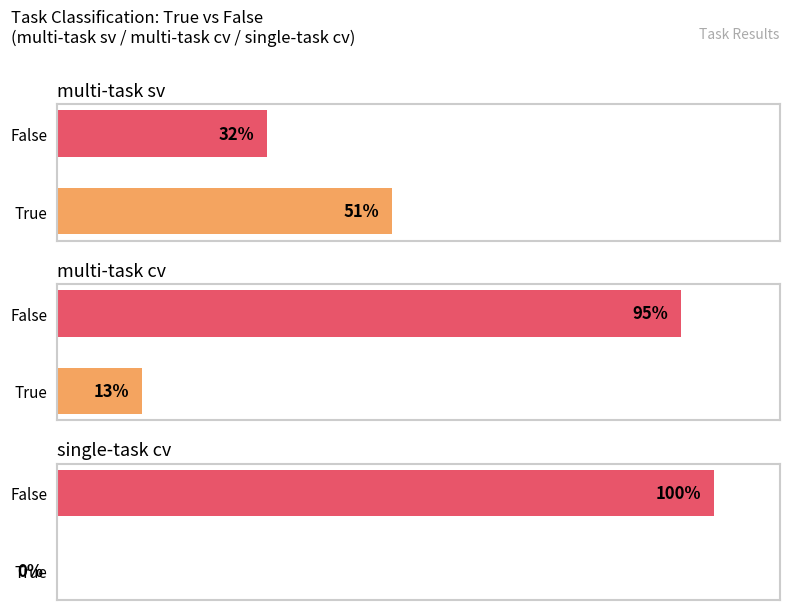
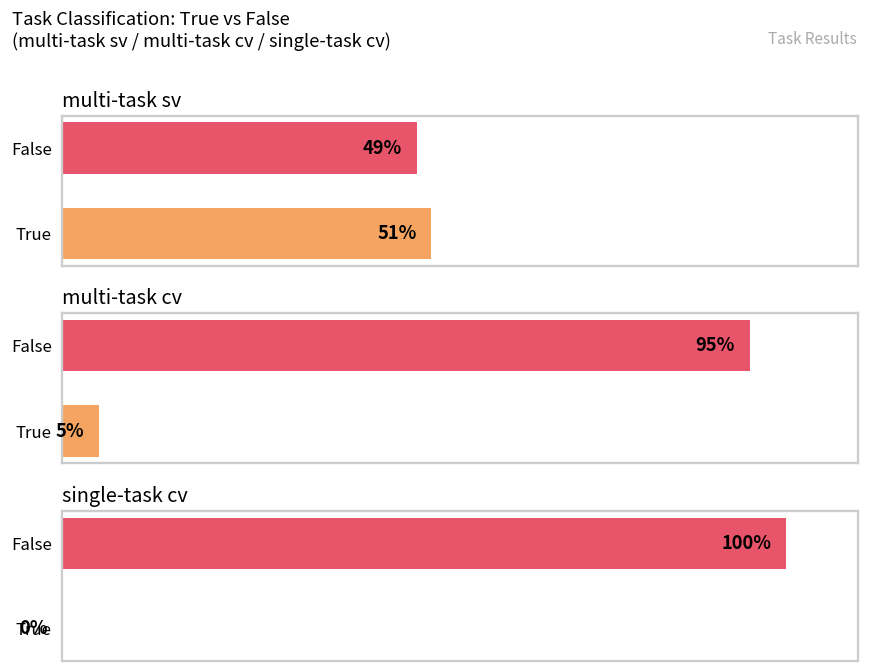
  {
    "multi-task sv": {
-     "False": "32%",
+     "False": "49%",
      "True": "51%"
    },
    "multi-task cv": {
      "False": "95%",
-     "True": "13%"
+     "True": "5%"
    },
    "single-task cv": {
      "False": "100%",
      "True": "0%"
    }
  }
